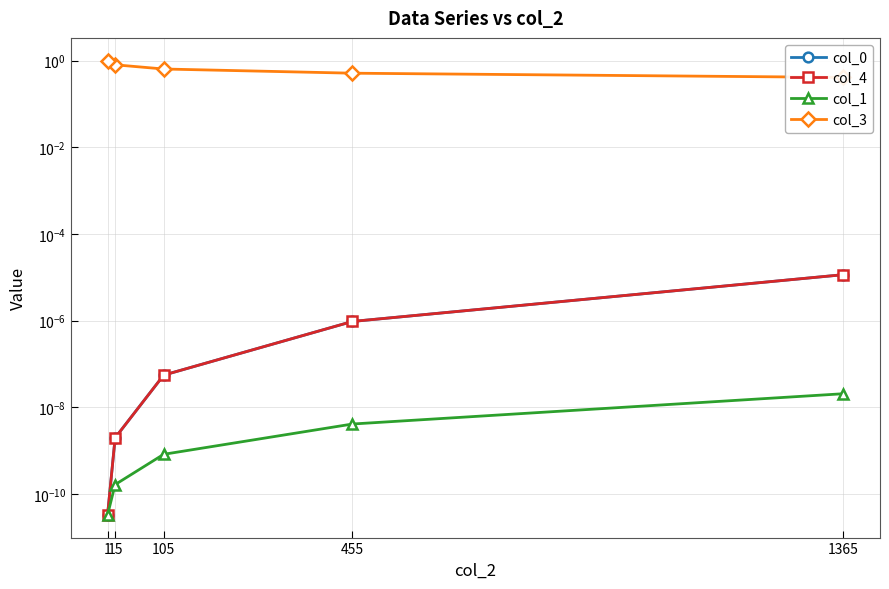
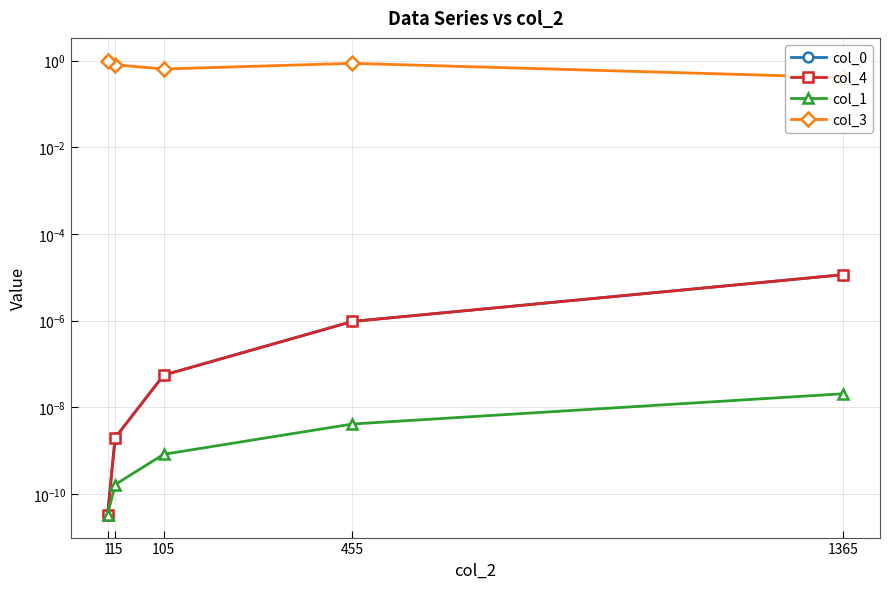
  {
    "col_4": {
      "105": 0.00000006,
      "455": 0.0000010,
      "1365": 0.000011
    },
    "col_1": {
      "105": 0.0000000008,
      "455": 0.000000004,
      "1365": 0.00000002
    },
    "col_3": {
      "105": 0.6,
-     "455": 0.5
+     "455": 0.9
    }
  }
